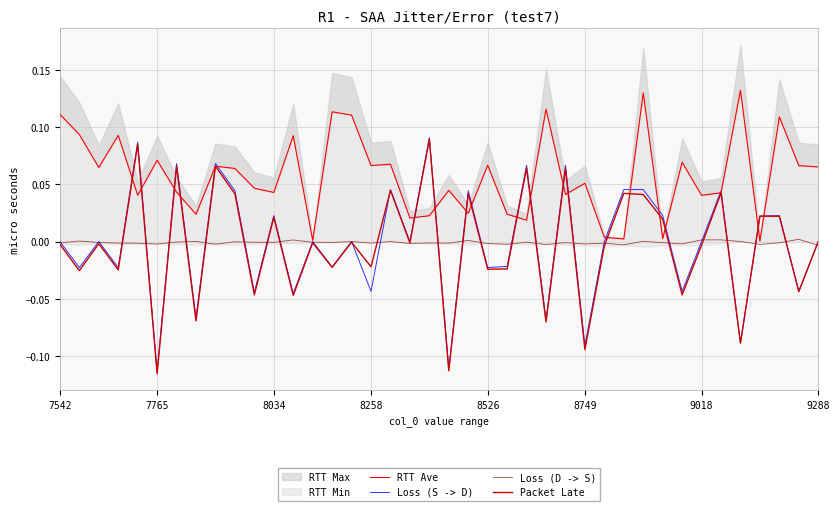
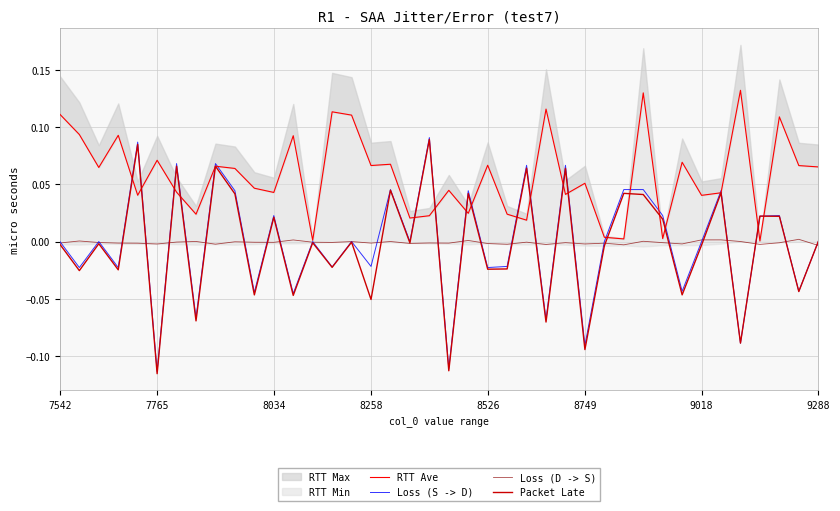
  {
    "Loss (S -> D)": {
-     "8258": -0.044,
+     "8258": -0.022,
      "8749": -0.091
    },
    "Loss (D -> S)": {
      "7765": -0.002,
      "8034": -0.001,
      "8258": -0.001,
      "8526": -0.002,
      "8749": -0.002,
      "9288": -0.003
    },
    "Packet Late": {
-     "8258": -0.022,
+     "8258": -0.051,
      "8749": -0.094,
      "9018": -0.003
    }
  }
